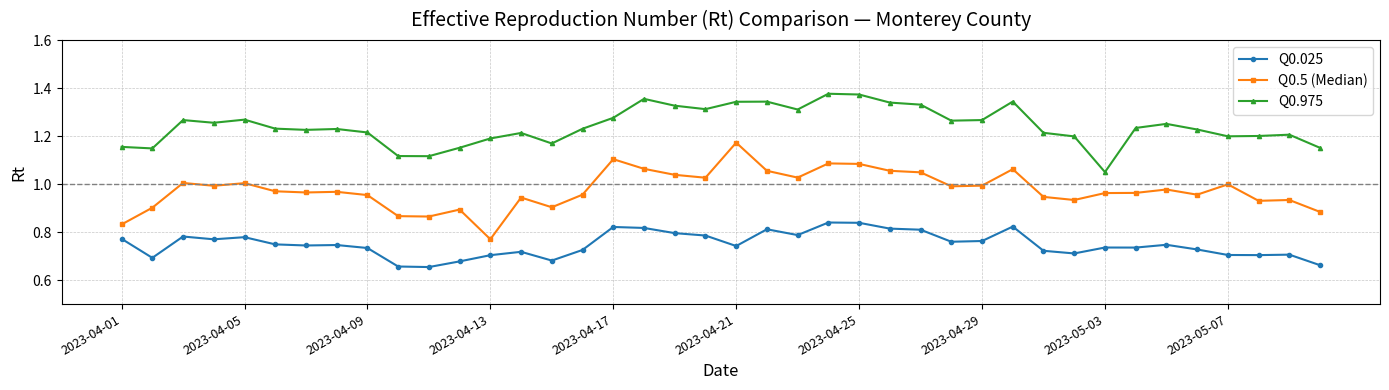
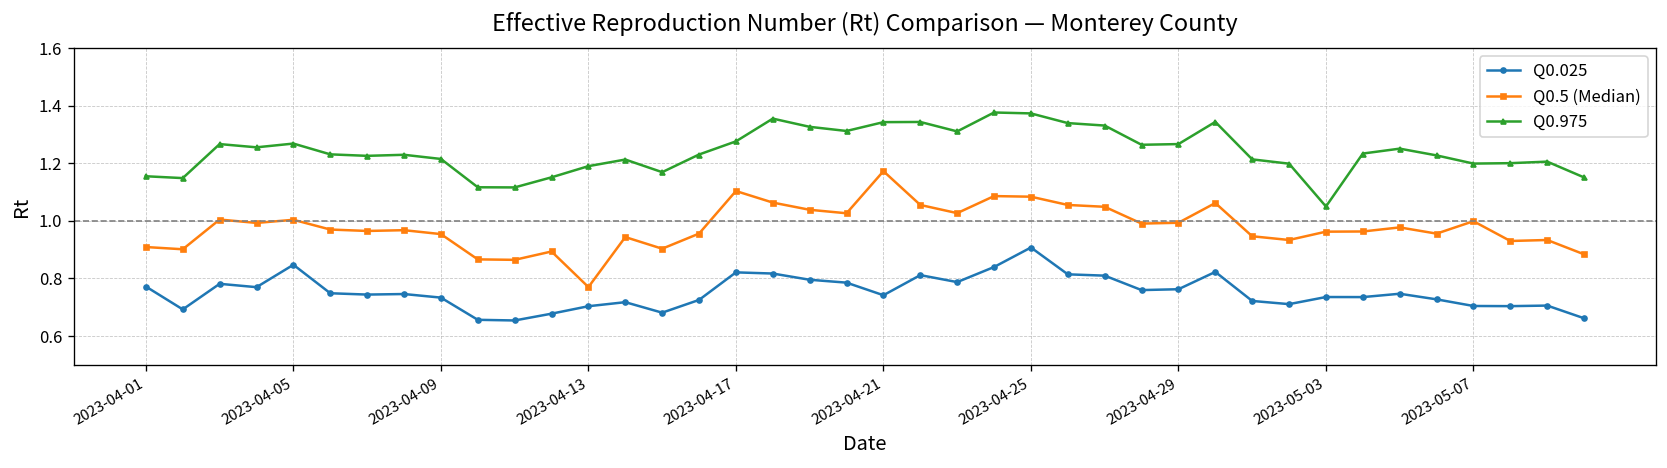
  {
    "Q0.025": {
      "2023-04-01": 0.77,
-     "2023-04-05": 0.78,
+     "2023-04-05": 0.85,
      "2023-04-09": 0.73,
      "2023-04-13": 0.70,
      "2023-04-17": 0.82,
      "2023-04-21": 0.74,
-     "2023-04-25": 0.84,
+     "2023-04-25": 0.91,
      "2023-04-29": 0.76,
      "2023-05-03": 0.74,
      "2023-05-07": 0.70
    },
    "Q0.5 (Median)": {
-     "2023-04-01": 0.83,
+     "2023-04-01": 0.91,
      "2023-04-05": 1.00,
      "2023-04-09": 0.95,
      "2023-04-13": 0.77,
      "2023-04-17": 1.10,
      "2023-04-21": 1.17,
      "2023-04-25": 1.08,
      "2023-04-29": 0.99,
      "2023-05-03": 0.96,
      "2023-05-07": 1.00
    },
    "Q0.975": {
      "2023-04-01": 1.15,
      "2023-04-05": 1.27,
      "2023-04-09": 1.21,
      "2023-04-13": 1.19,
      "2023-04-17": 1.28,
      "2023-04-21": 1.34,
      "2023-04-25": 1.37,
      "2023-04-29": 1.27,
      "2023-05-03": 1.05,
      "2023-05-07": 1.20
    }
  }
